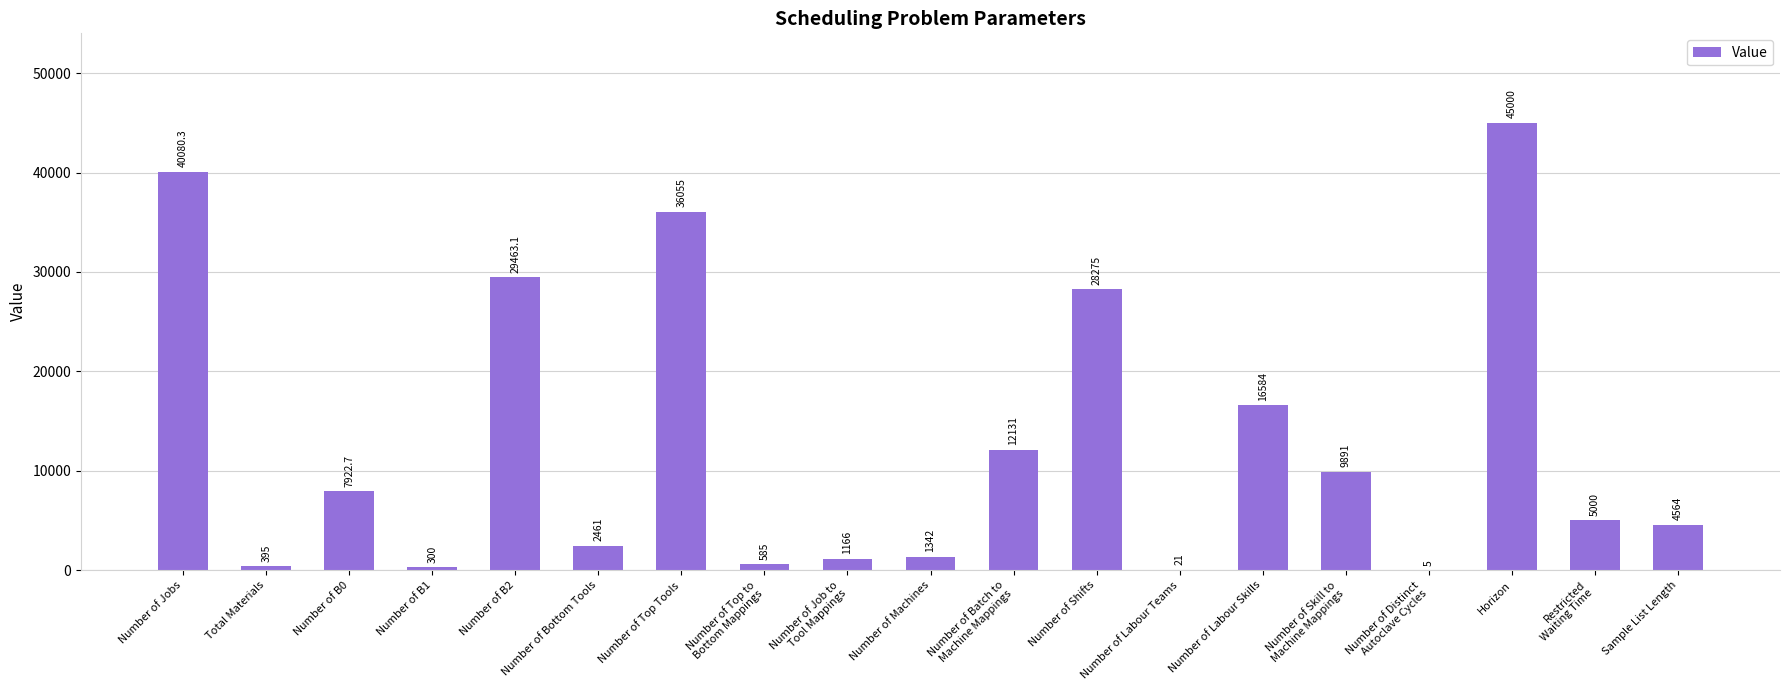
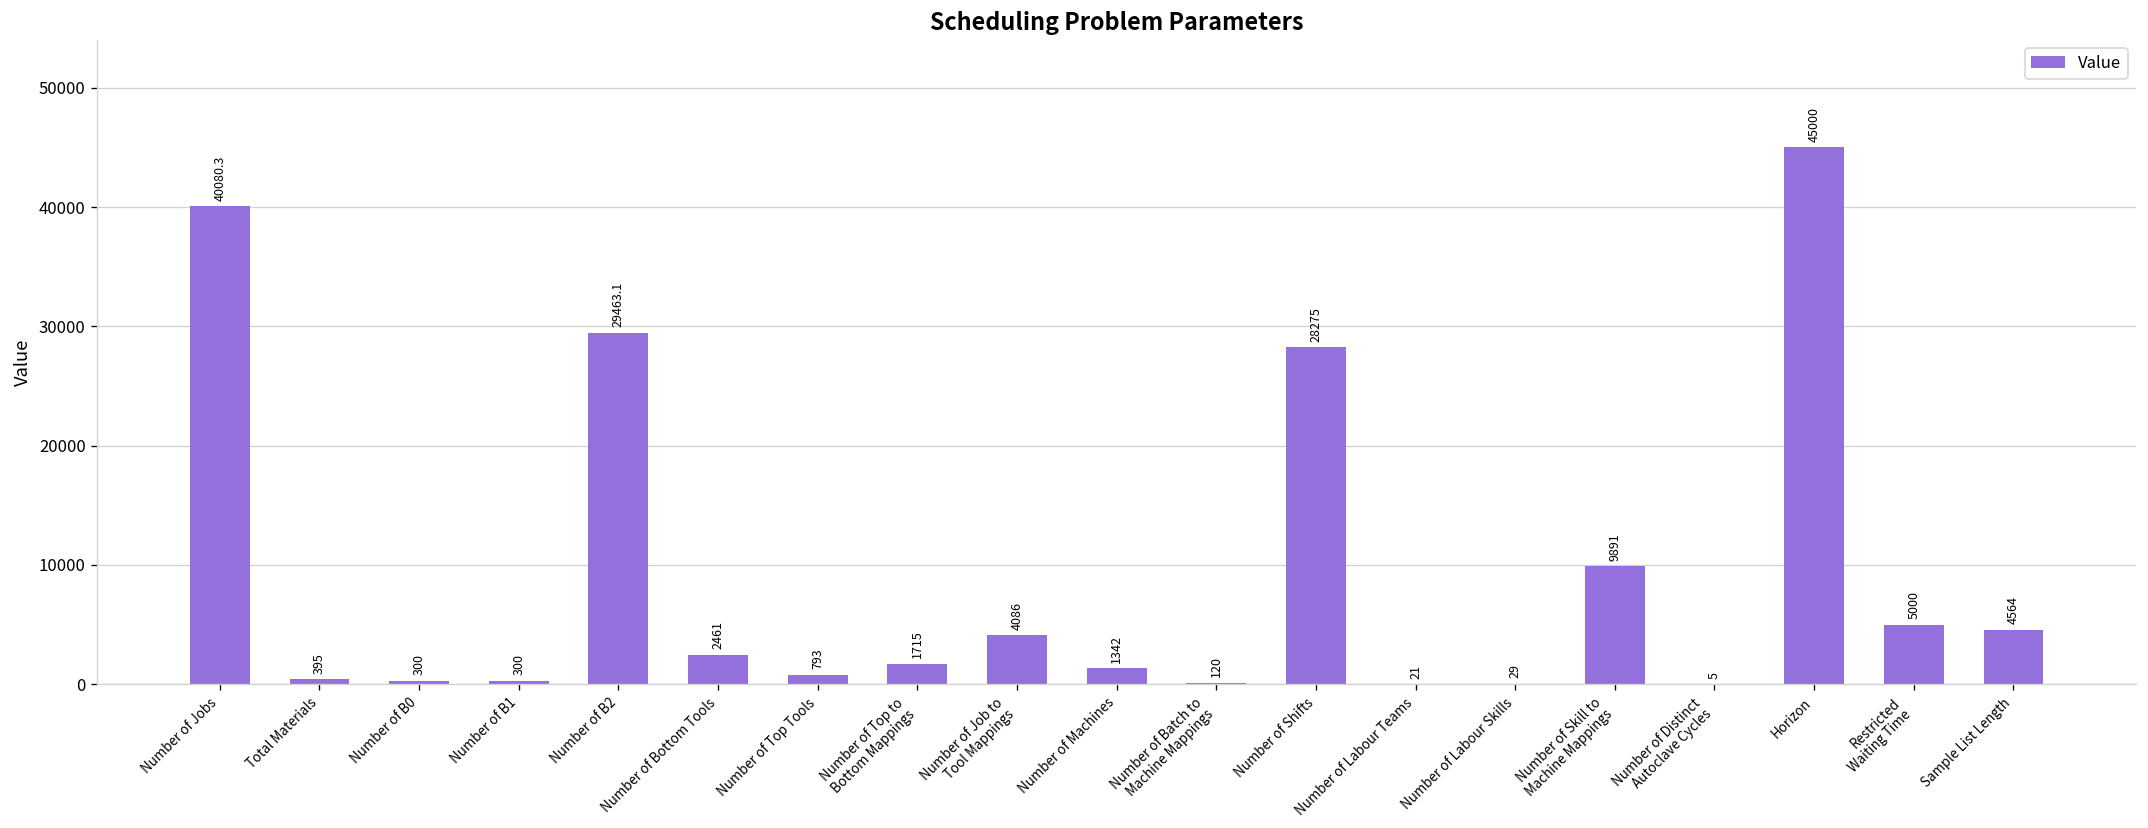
  {
    "Number of Jobs": 40080.3,
    "Total Materials": 395,
-   "Number of B0": 7922.7,
+   "Number of B0": 300,
    "Number of B1": 300,
    "Number of B2": 29463.1,
    "Number of Bottom Tools": 2461,
-   "Number of Top Tools": 36055,
-   "Number of Top to Bottom Mappings": 585,
-   "Number of Job to Tool Mappings": 1166,
+   "Number of Top Tools": 793,
+   "Number of Top to Bottom Mappings": 1715,
+   "Number of Job to Tool Mappings": 4086,
    "Number of Machines": 1342,
-   "Number of Batch to Machine Mappings": 12131,
+   "Number of Batch to Machine Mappings": 120,
    "Number of Shifts": 28275,
    "Number of Labour Teams": 21,
-   "Number of Labour Skills": 16584,
+   "Number of Labour Skills": 29,
    "Number of Skill to Machine Mappings": 9891,
    "Number of Distinct Autoclave Cycles": 5,
    "Horizon": 45000,
    "Restricted Waiting Time": 5000,
    "Sample List Length": 4564
  }
